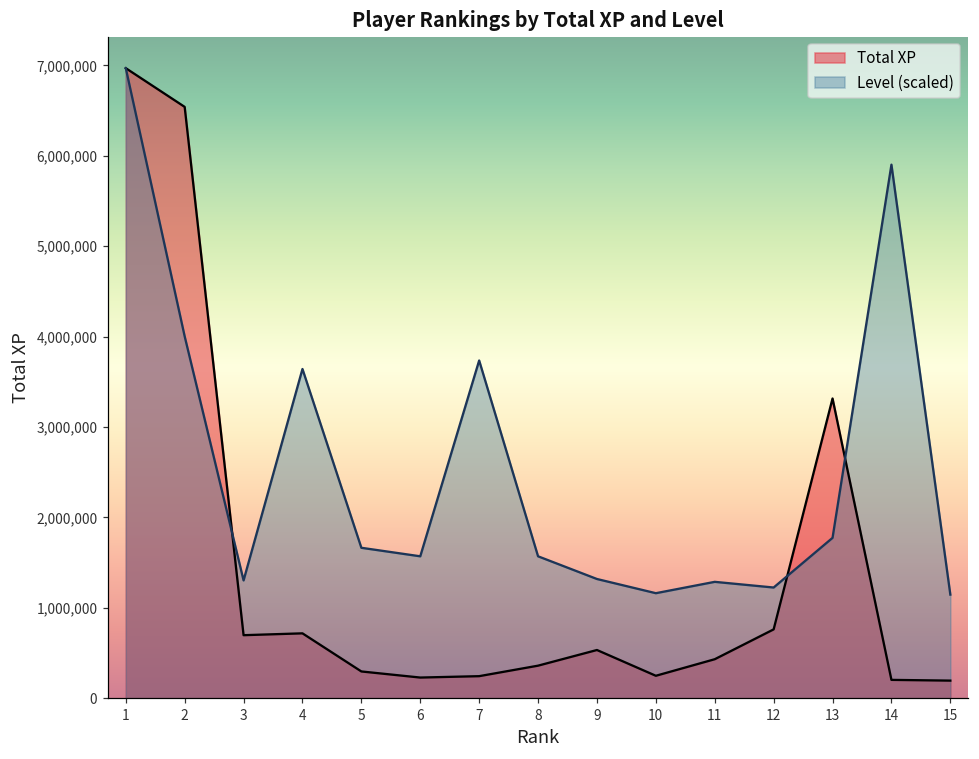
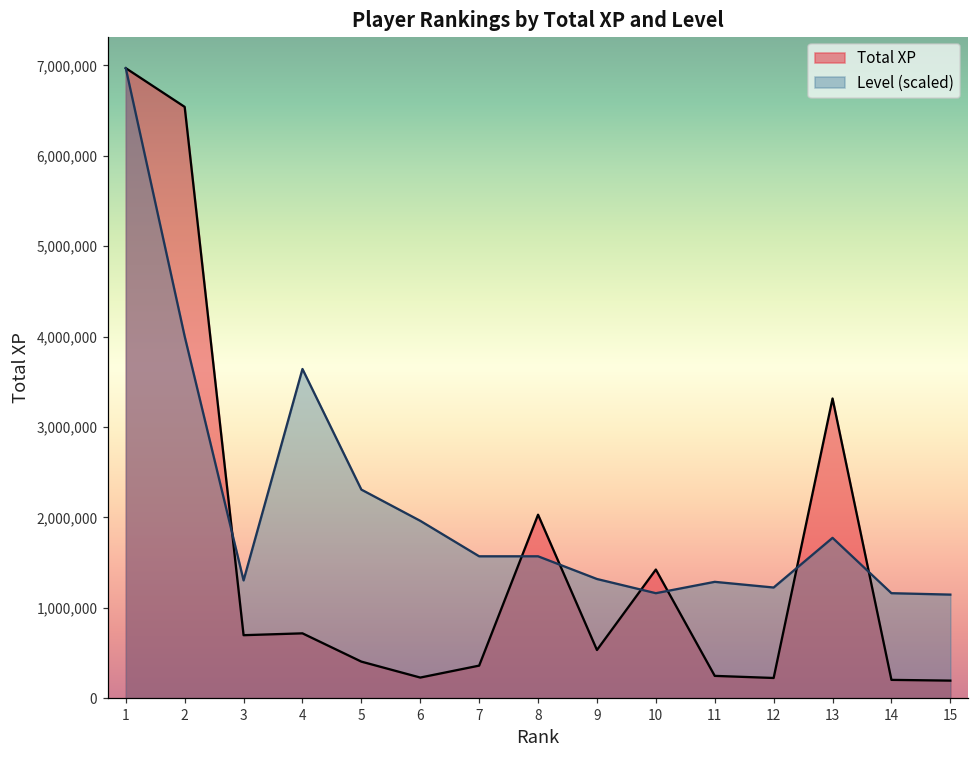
  {
    "Total XP": {
      "2": "6,500,000",
      "3": "700,000",
      "4": "700,000",
-     "5": "300,000",
+     "5": "400,000",
      "6": "200,000",
-     "7": "200,000",
-     "8": "400,000",
+     "7": "400,000",
+     "8": "2,000,000",
      "9": "500,000",
-     "10": "200,000",
-     "11": "400,000",
-     "12": "800,000",
+     "10": "1,400,000",
+     "11": "200,000",
+     "12": "200,000",
      "13": "3,300,000",
      "14": "200,000",
      "15": "200,000"
    },
    "Level (scaled)": {
      "2": "4,000,000",
      "3": "1,300,000",
      "4": "3,600,000",
-     "5": "1,700,000",
-     "6": "1,600,000",
-     "7": "3,700,000",
+     "5": "2,300,000",
+     "6": "2,000,000",
+     "7": "1,600,000",
      "8": "1,600,000",
      "9": "1,300,000",
      "10": "1,200,000",
      "11": "1,300,000",
      "12": "1,200,000",
      "13": "1,800,000",
-     "14": "5,900,000",
+     "14": "1,200,000",
      "15": "1,100,000"
    }
  }
